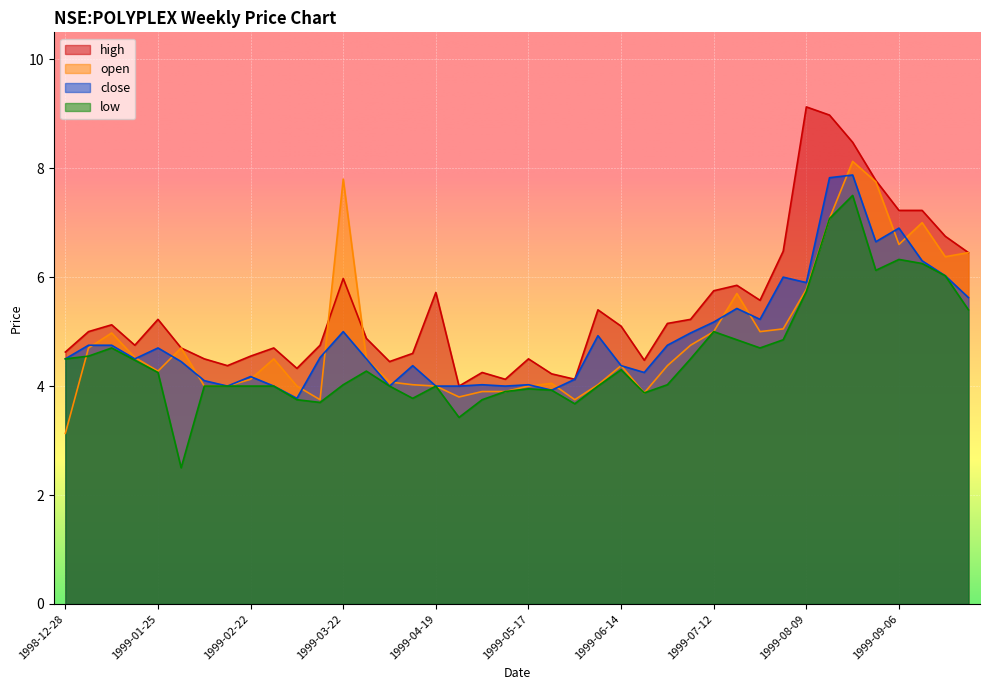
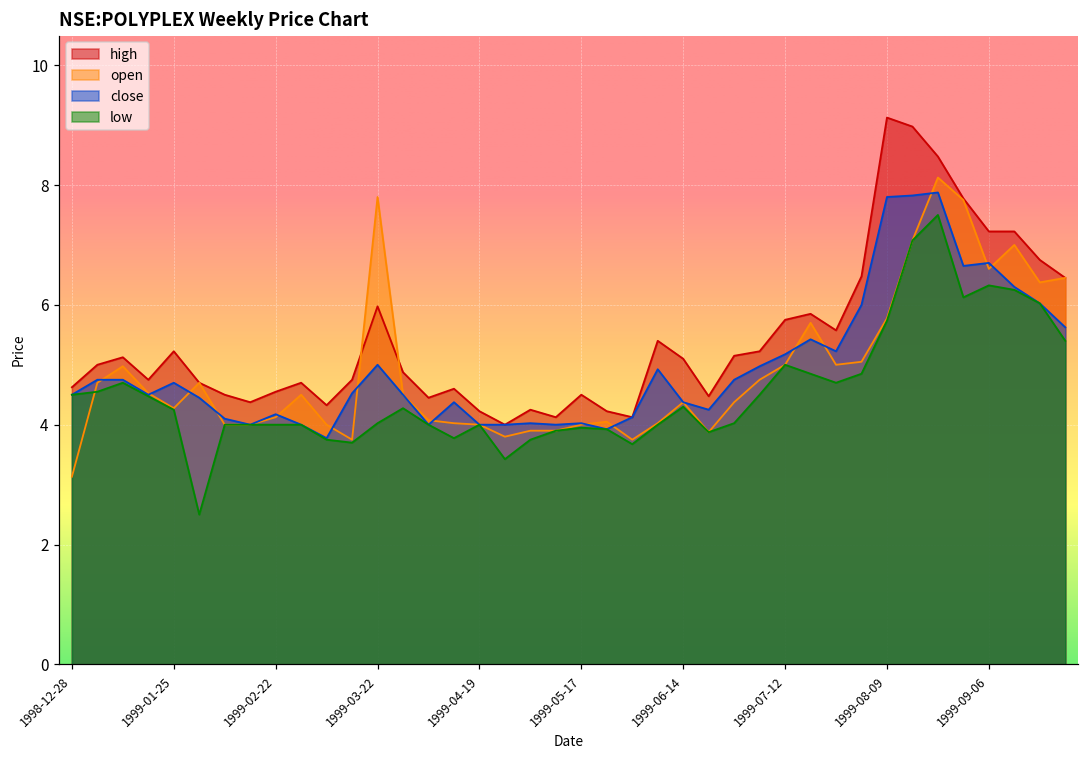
  {
    "high": {
      "1998-12-28": 4.6,
      "1999-01-25": 5.2,
      "1999-02-22": 4.6,
      "1999-03-22": 6.0,
-     "1999-04-19": 5.7,
+     "1999-04-19": 4.2,
      "1999-05-17": 4.5,
      "1999-06-14": 5.1,
      "1999-07-12": 5.8,
      "1999-08-09": 9.1,
      "1999-09-06": 7.2
    },
    "open": {
      "1998-12-28": 3.1,
      "1999-02-22": 4.1,
      "1999-03-22": 7.8,
      "1999-09-06": 6.6
    },
    "close": {
      "1999-01-25": 4.7,
      "1999-02-22": 4.2,
      "1999-03-22": 5.0,
      "1999-07-12": 5.2,
-     "1999-08-09": 5.9,
-     "1999-09-06": 6.9
+     "1999-08-09": 7.8,
+     "1999-09-06": 6.7
    },
    "low": {
      "1999-02-22": 4.0,
      "1999-03-22": 4.0,
      "1999-05-17": 4.0,
      "1999-06-14": 4.3,
      "1999-09-06": 6.3
    }
  }
